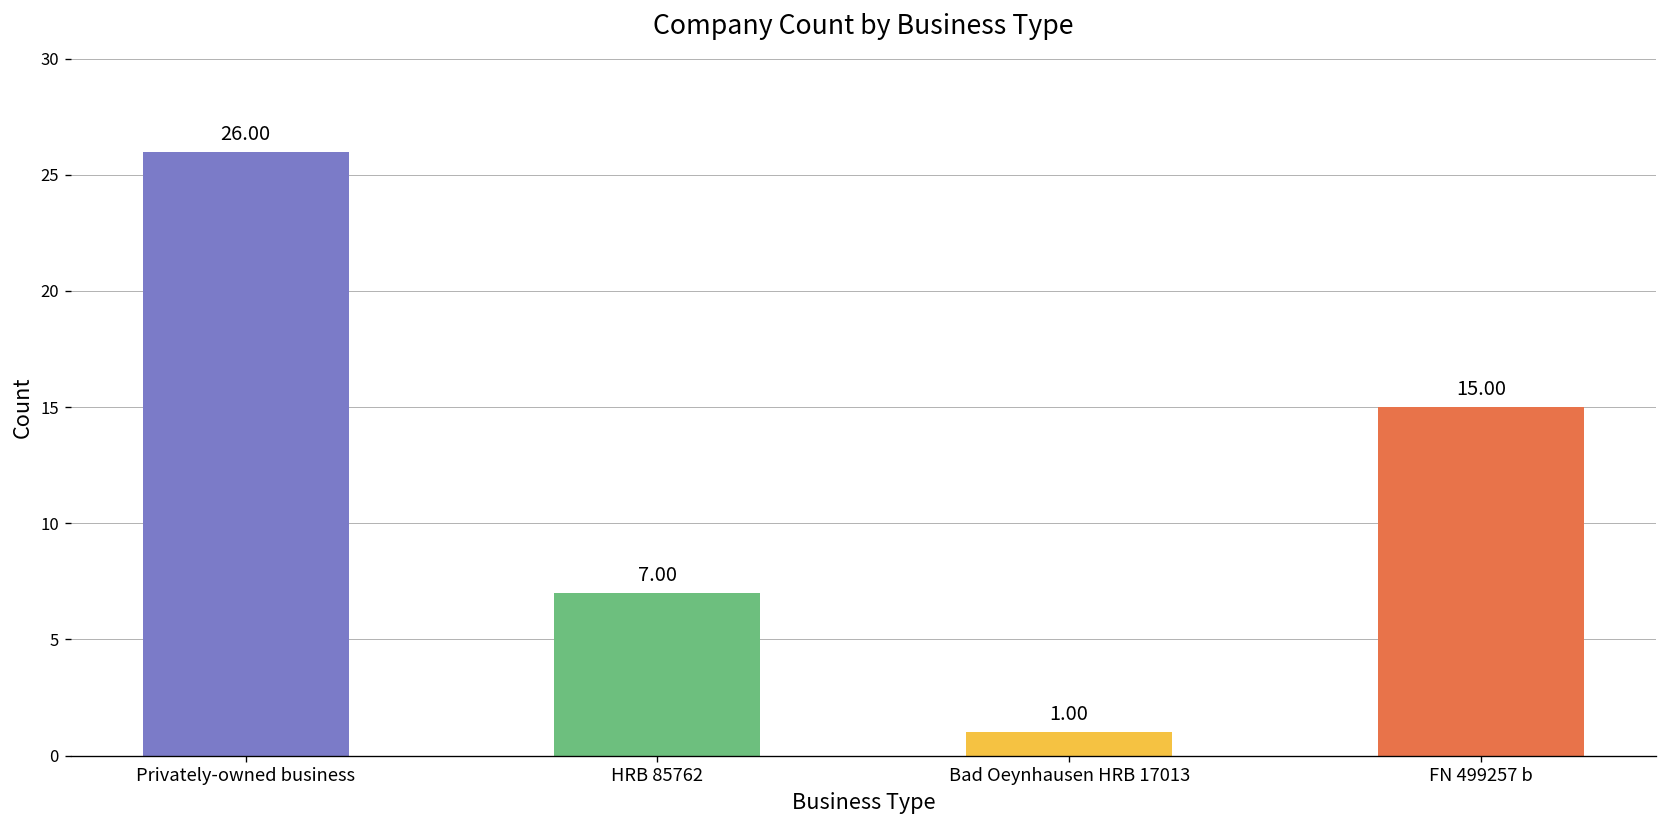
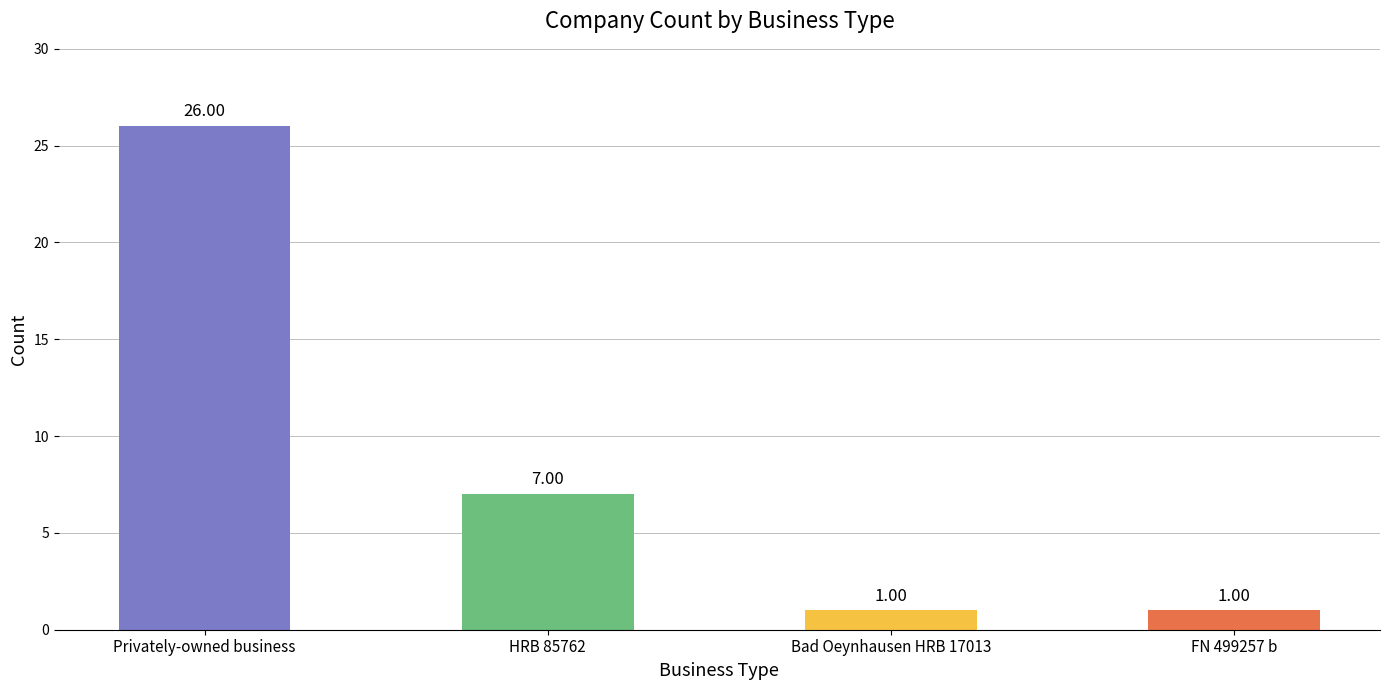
  {
    "Privately-owned business": 26.00,
    "HRB 85762": 7.00,
    "Bad Oeynhausen HRB 17013": 1.00,
-   "FN 499257 b": 15.00
+   "FN 499257 b": 1.00
  }
